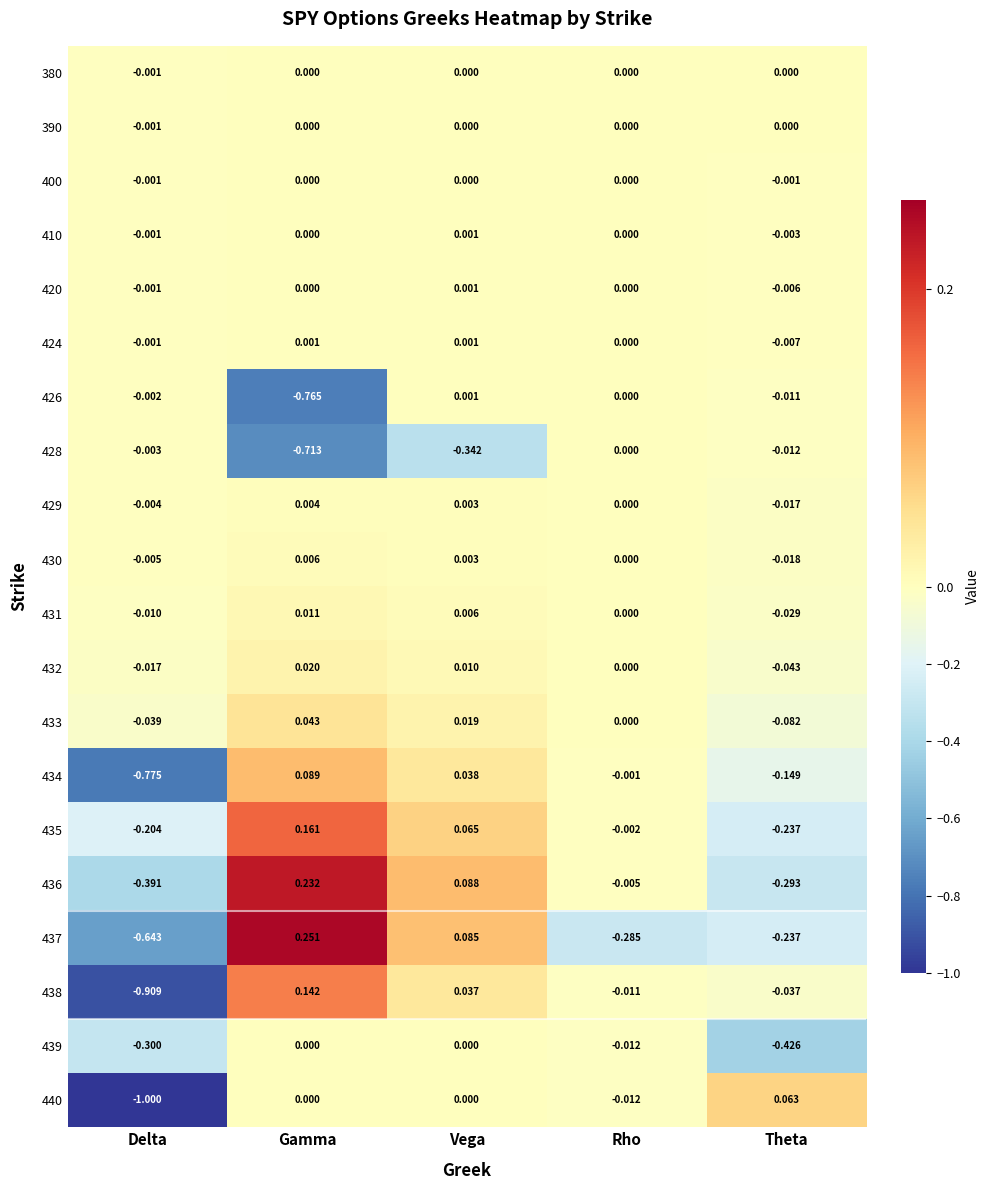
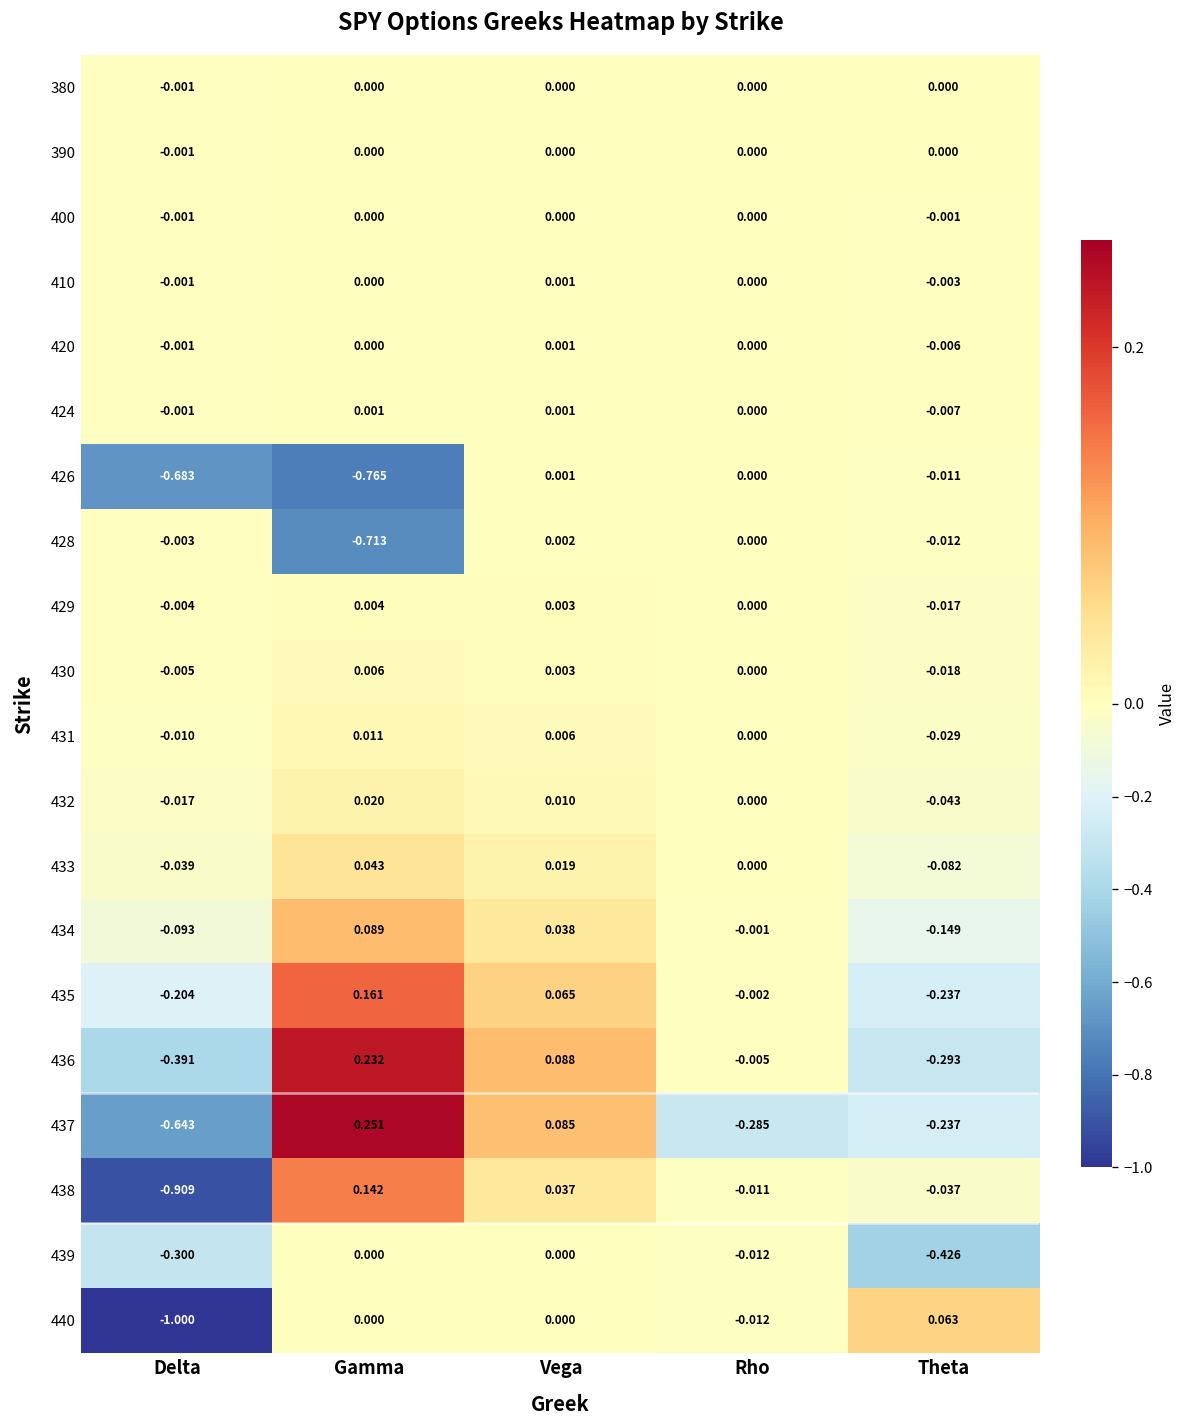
  {
    "380": {
      "Delta": -0.001,
      "Gamma": 0.000,
      "Vega": 0.000,
      "Rho": 0.000,
      "Theta": 0.000
    },
    "390": {
      "Delta": -0.001,
      "Gamma": 0.000,
      "Vega": 0.000,
      "Rho": 0.000,
      "Theta": 0.000
    },
    "400": {
      "Delta": -0.001,
      "Gamma": 0.000,
      "Vega": 0.000,
      "Rho": 0.000,
      "Theta": -0.001
    },
    "410": {
      "Delta": -0.001,
      "Gamma": 0.000,
      "Vega": 0.001,
      "Rho": 0.000,
      "Theta": -0.003
    },
    "420": {
      "Delta": -0.001,
      "Gamma": 0.000,
      "Vega": 0.001,
      "Rho": 0.000,
      "Theta": -0.006
    },
    "424": {
      "Delta": -0.001,
      "Gamma": 0.001,
      "Vega": 0.001,
      "Rho": 0.000,
      "Theta": -0.007
    },
    "426": {
-     "Delta": -0.002,
+     "Delta": -0.683,
      "Gamma": -0.765,
      "Vega": 0.001,
      "Rho": 0.000,
      "Theta": -0.011
    },
    "428": {
      "Delta": -0.003,
      "Gamma": -0.713,
-     "Vega": -0.342,
+     "Vega": 0.002,
      "Rho": 0.000,
      "Theta": -0.012
    },
    "429": {
      "Delta": -0.004,
      "Gamma": 0.004,
      "Vega": 0.003,
      "Rho": 0.000,
      "Theta": -0.017
    },
    "430": {
      "Delta": -0.005,
      "Gamma": 0.006,
      "Vega": 0.003,
      "Rho": 0.000,
      "Theta": -0.018
    },
    "431": {
      "Delta": -0.010,
      "Gamma": 0.011,
      "Vega": 0.006,
      "Rho": 0.000,
      "Theta": -0.029
    },
    "432": {
      "Delta": -0.017,
      "Gamma": 0.020,
      "Vega": 0.010,
      "Rho": 0.000,
      "Theta": -0.043
    },
    "433": {
      "Delta": -0.039,
      "Gamma": 0.043,
      "Vega": 0.019,
      "Rho": 0.000,
      "Theta": -0.082
    },
    "434": {
-     "Delta": -0.775,
+     "Delta": -0.093,
      "Gamma": 0.089,
      "Vega": 0.038,
      "Rho": -0.001,
      "Theta": -0.149
    },
    "435": {
      "Delta": -0.204,
      "Gamma": 0.161,
      "Vega": 0.065,
      "Rho": -0.002,
      "Theta": -0.237
    },
    "436": {
      "Delta": -0.391,
      "Gamma": 0.232,
      "Vega": 0.088,
      "Rho": -0.005,
      "Theta": -0.293
    },
    "437": {
      "Delta": -0.643,
      "Gamma": 0.251,
      "Vega": 0.085,
      "Rho": -0.285,
      "Theta": -0.237
    },
    "438": {
      "Delta": -0.909,
      "Gamma": 0.142,
      "Vega": 0.037,
      "Rho": -0.011,
      "Theta": -0.037
    },
    "439": {
      "Delta": -0.300,
      "Gamma": 0.000,
      "Vega": 0.000,
      "Rho": -0.012,
      "Theta": -0.426
    },
    "440": {
      "Delta": -1.000,
      "Gamma": 0.000,
      "Vega": 0.000,
      "Rho": -0.012,
      "Theta": 0.063
    }
  }
